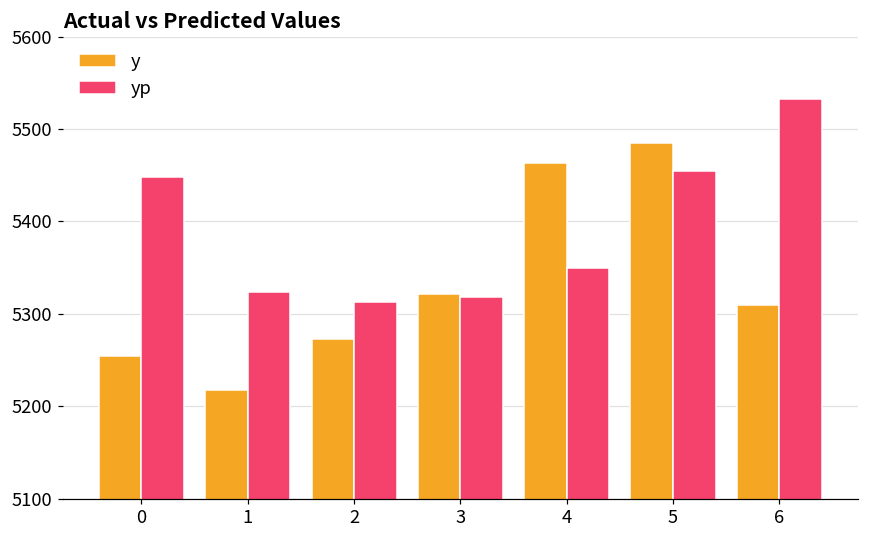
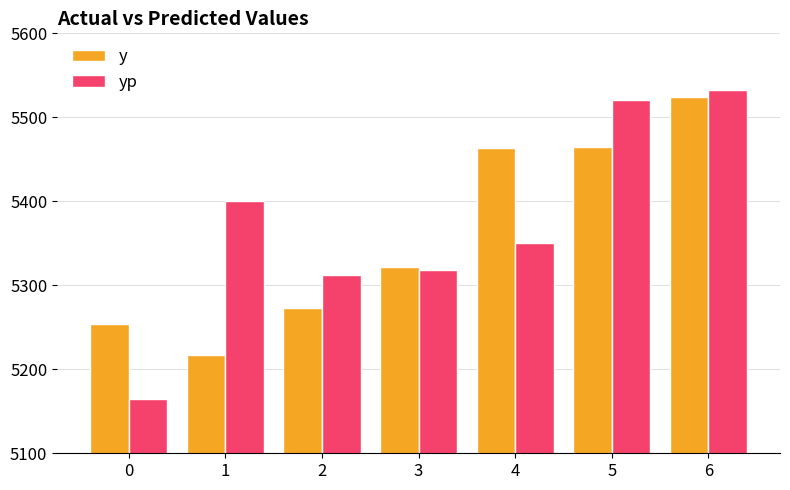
  {
    "y": {
      "0": 5250,
      "1": 5220,
      "2": 5270,
      "3": 5320,
      "4": 5460,
-     "5": 5490,
-     "6": 5310
+     "5": 5460,
+     "6": 5520
    },
    "yp": {
-     "0": 5450,
-     "1": 5320,
+     "0": 5160,
+     "1": 5400,
      "2": 5310,
      "3": 5320,
      "4": 5350,
-     "5": 5450,
+     "5": 5520,
      "6": 5530
    }
  }
